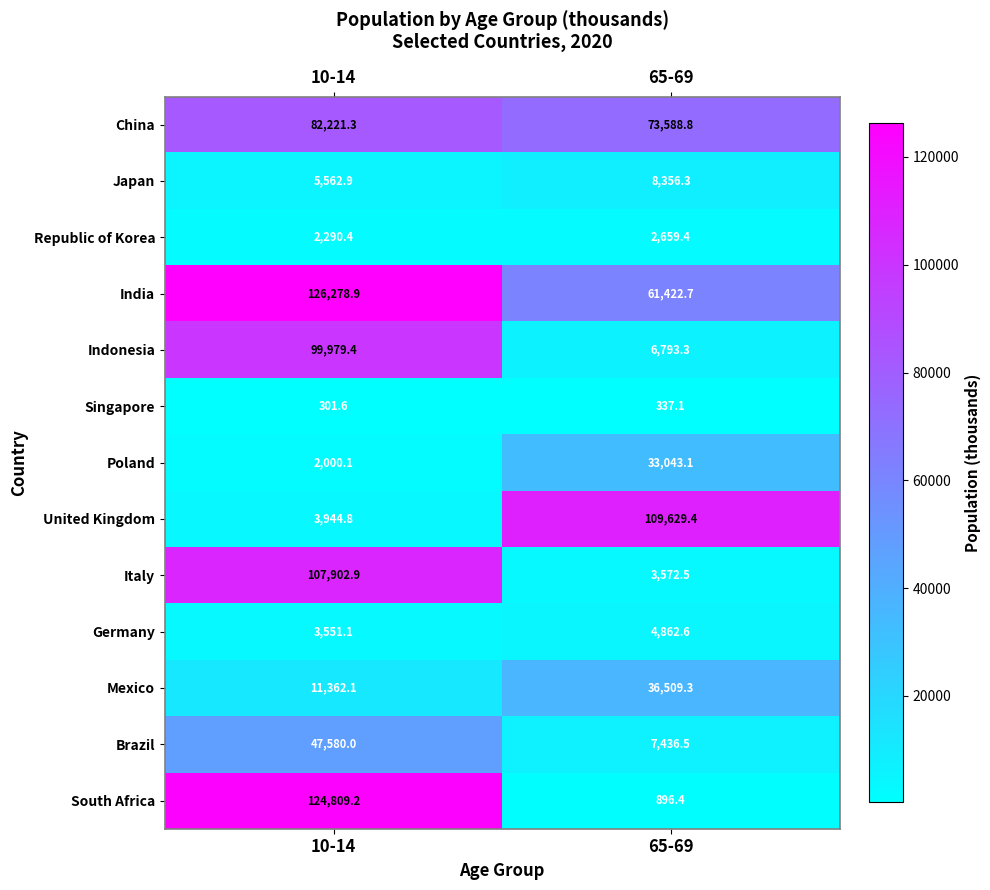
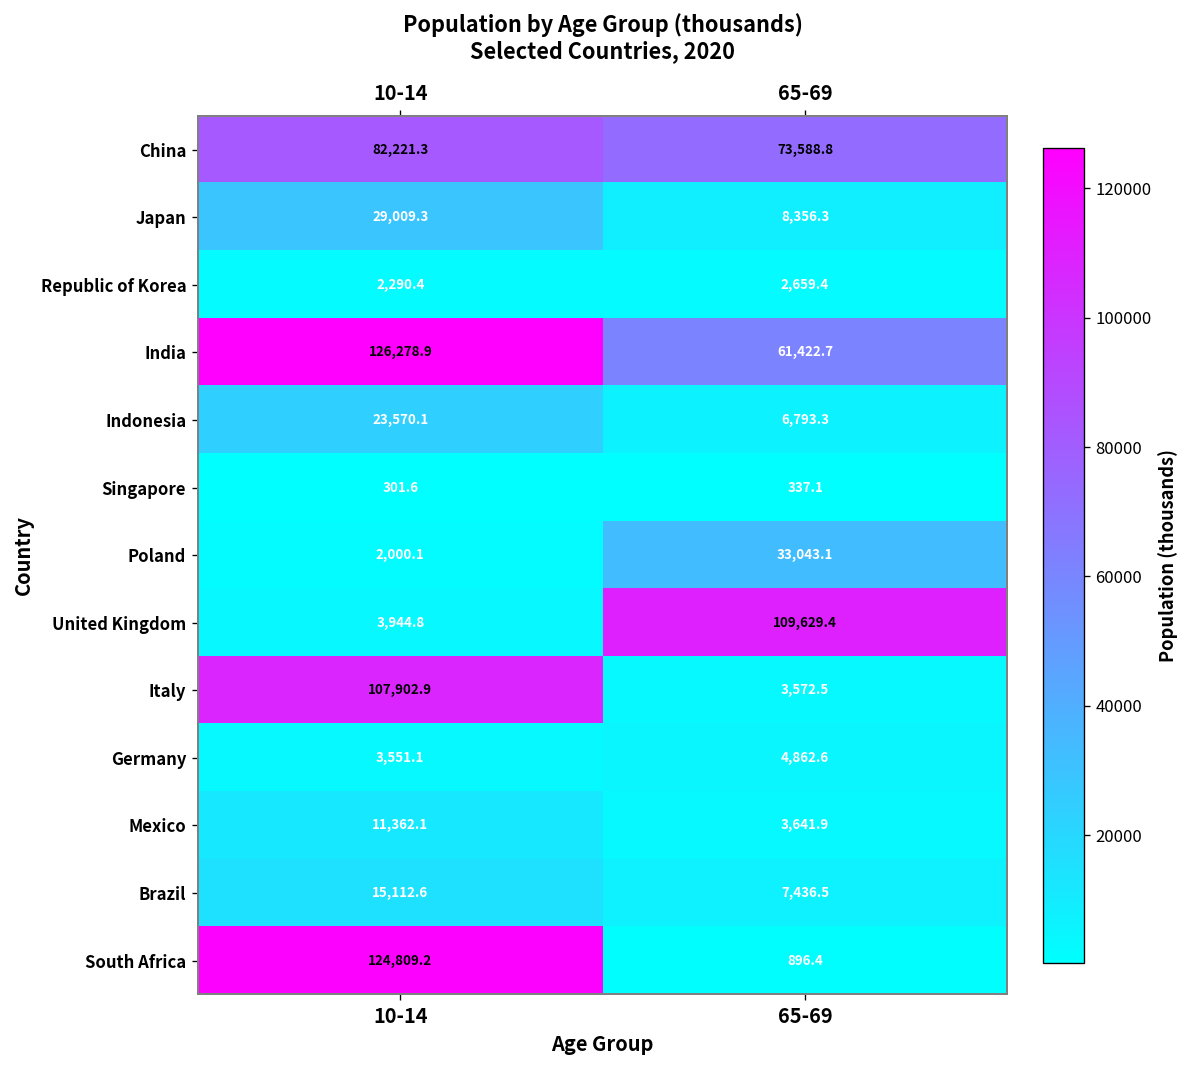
  {
    "China": {
      "10-14": "82,221.3",
      "65-69": "73,588.8"
    },
    "Japan": {
-     "10-14": "5,562.9",
+     "10-14": "29,009.3",
      "65-69": "8,356.3"
    },
    "Republic of Korea": {
      "10-14": "2,290.4",
      "65-69": "2,659.4"
    },
    "India": {
      "10-14": "126,278.9",
      "65-69": "61,422.7"
    },
    "Indonesia": {
-     "10-14": "99,979.4",
+     "10-14": "23,570.1",
      "65-69": "6,793.3"
    },
    "Singapore": {
      "10-14": "301.6",
      "65-69": "337.1"
    },
    "Poland": {
      "10-14": "2,000.1",
      "65-69": "33,043.1"
    },
    "United Kingdom": {
      "10-14": "3,944.8",
      "65-69": "109,629.4"
    },
    "Italy": {
      "10-14": "107,902.9",
      "65-69": "3,572.5"
    },
    "Germany": {
      "10-14": "3,551.1",
      "65-69": "4,862.6"
    },
    "Mexico": {
      "10-14": "11,362.1",
-     "65-69": "36,509.3"
+     "65-69": "3,641.9"
    },
    "Brazil": {
-     "10-14": "47,580.0",
+     "10-14": "15,112.6",
      "65-69": "7,436.5"
    },
    "South Africa": {
      "10-14": "124,809.2",
      "65-69": "896.4"
    }
  }
